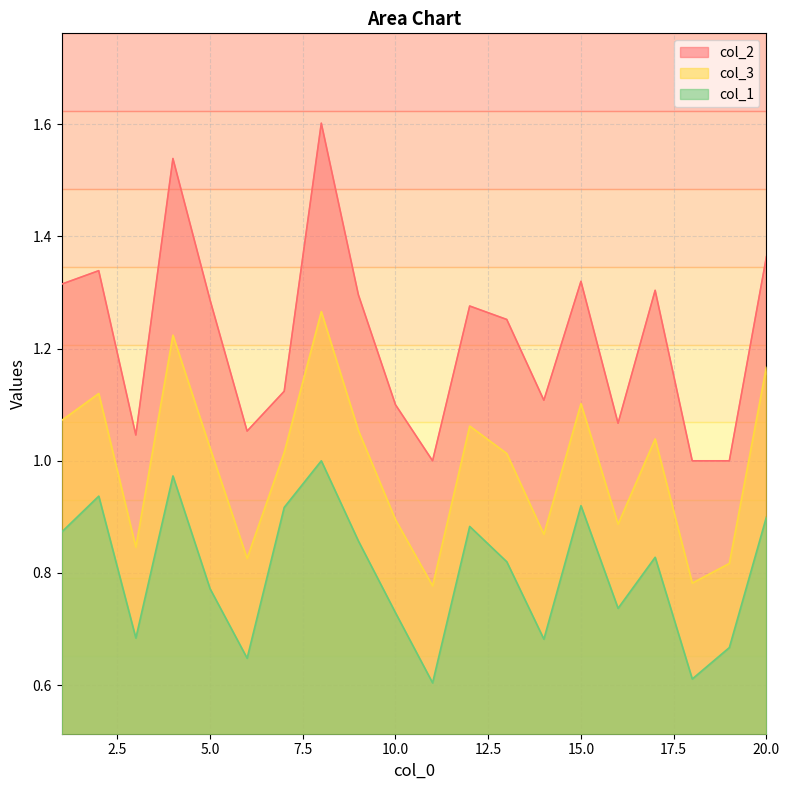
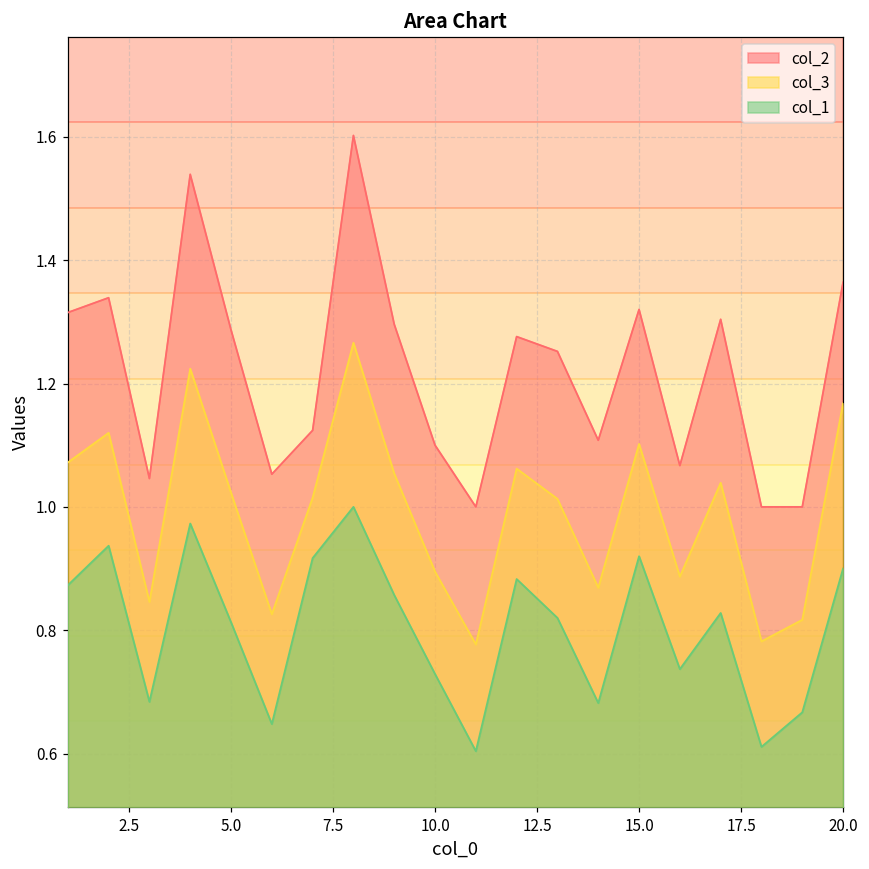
  {
    "col_1": {
-     "5.0": 0.77,
+     "5.0": 0.81,
      "10.0": 0.73,
      "15.0": 0.92,
      "20.0": 0.90
    }
  }
